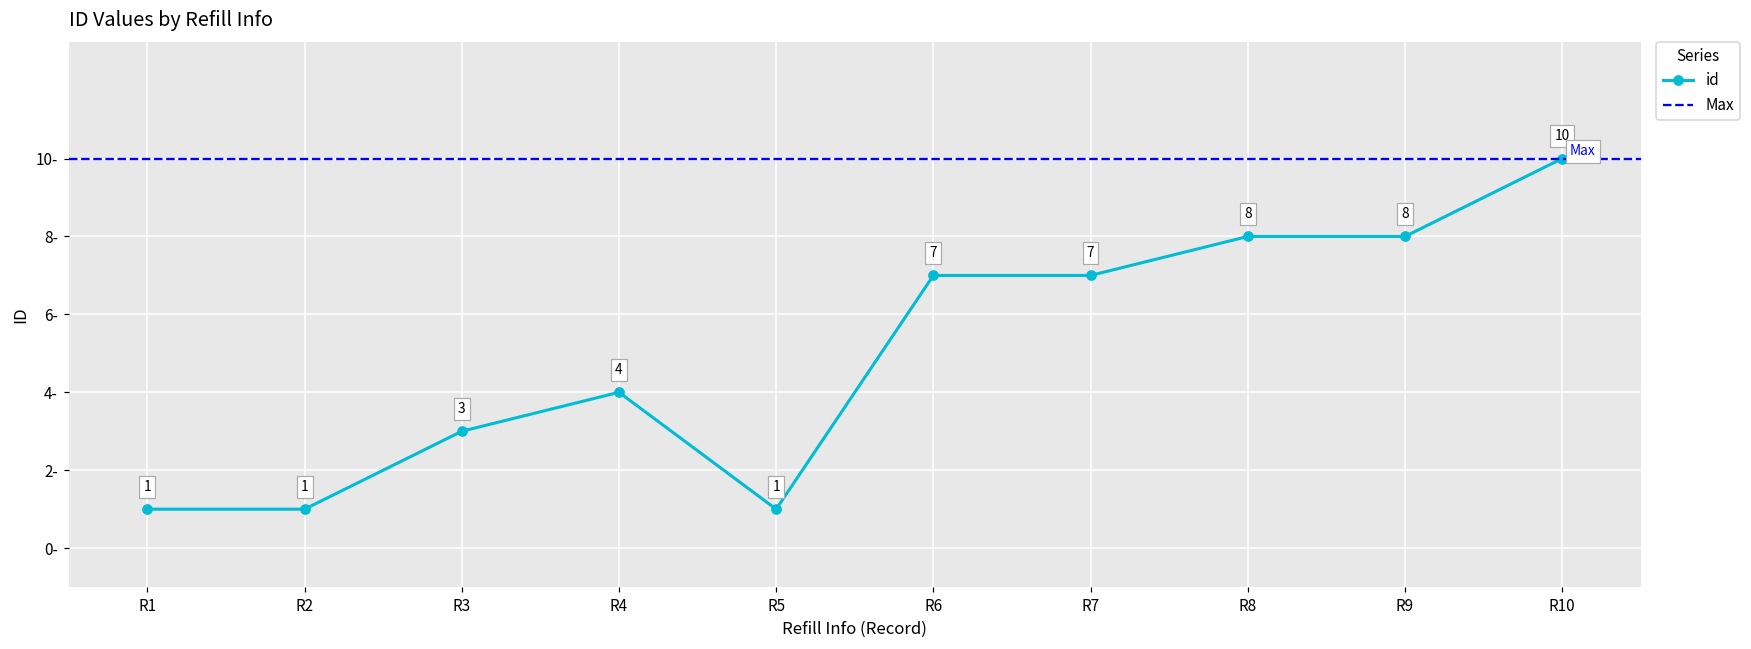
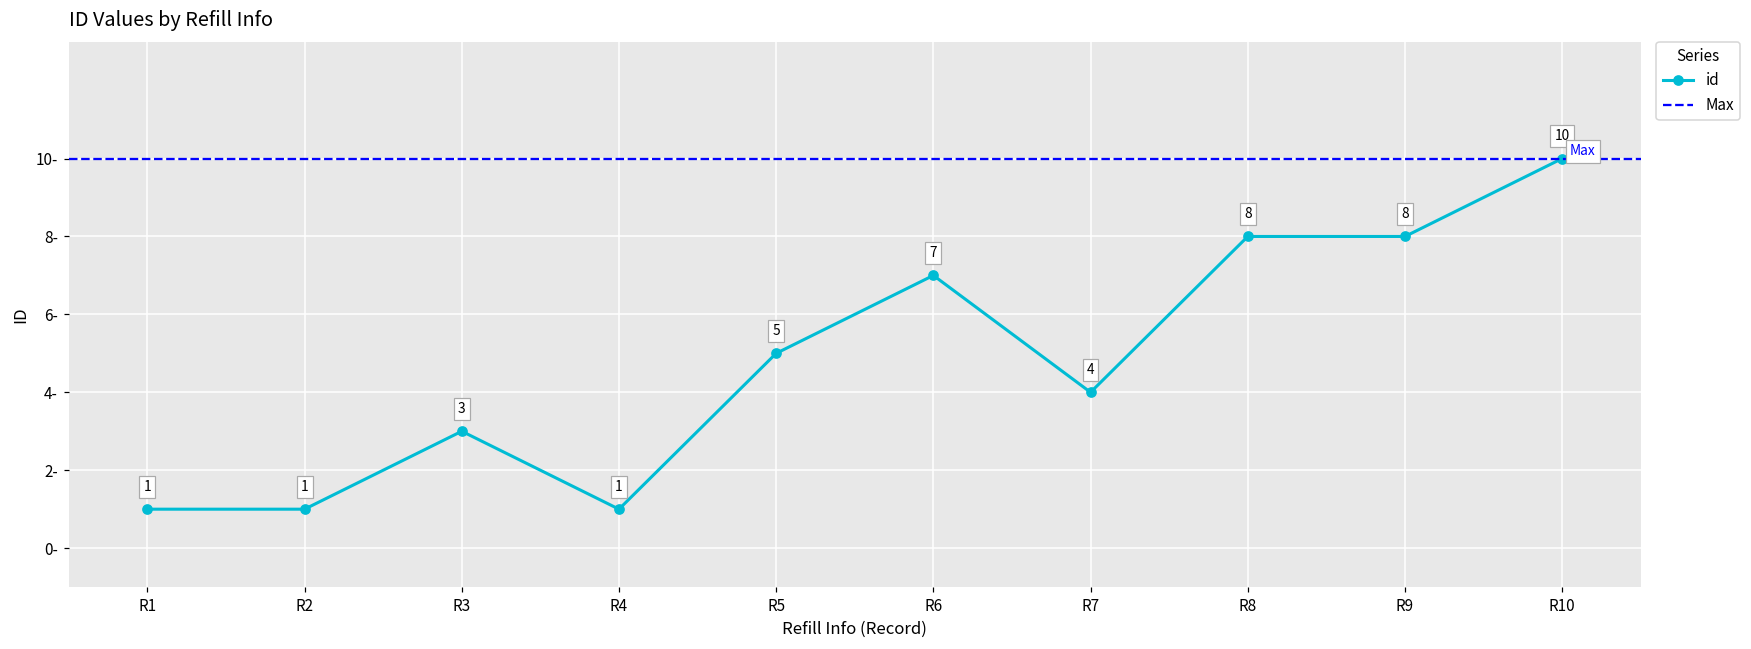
  {
-   "R4": 4,
-   "R5": 1,
-   "R7": 7
+   "R4": 1,
+   "R5": 5,
+   "R7": 4
  }
